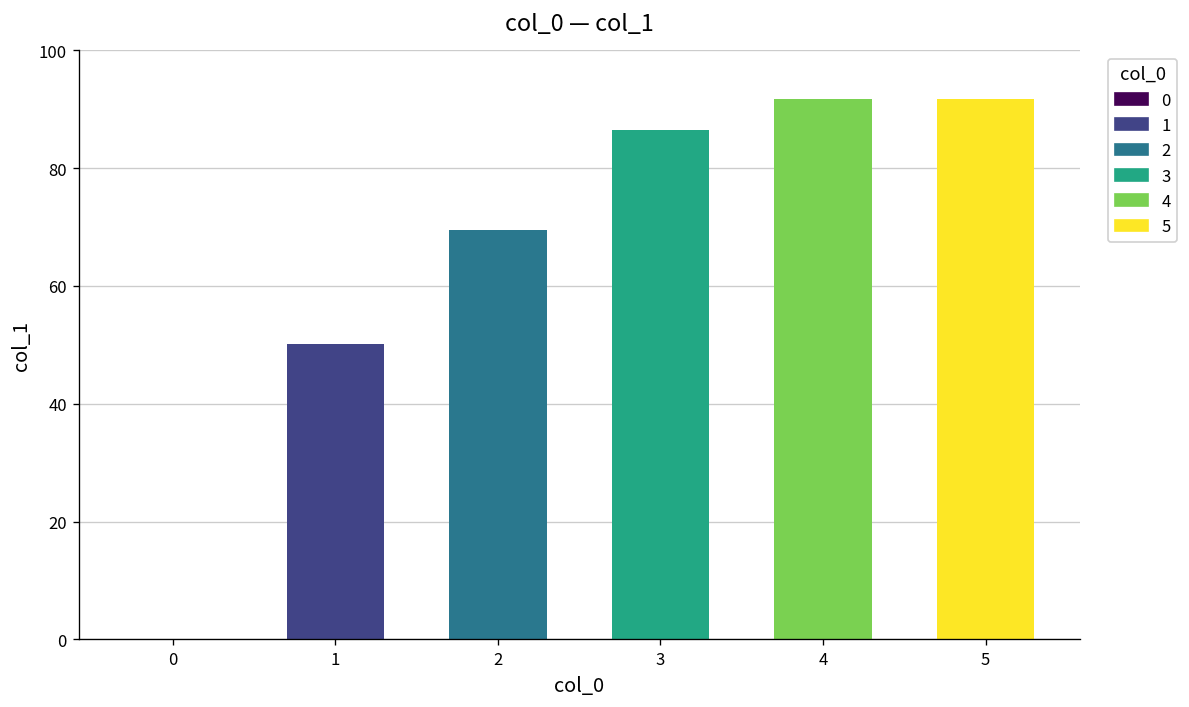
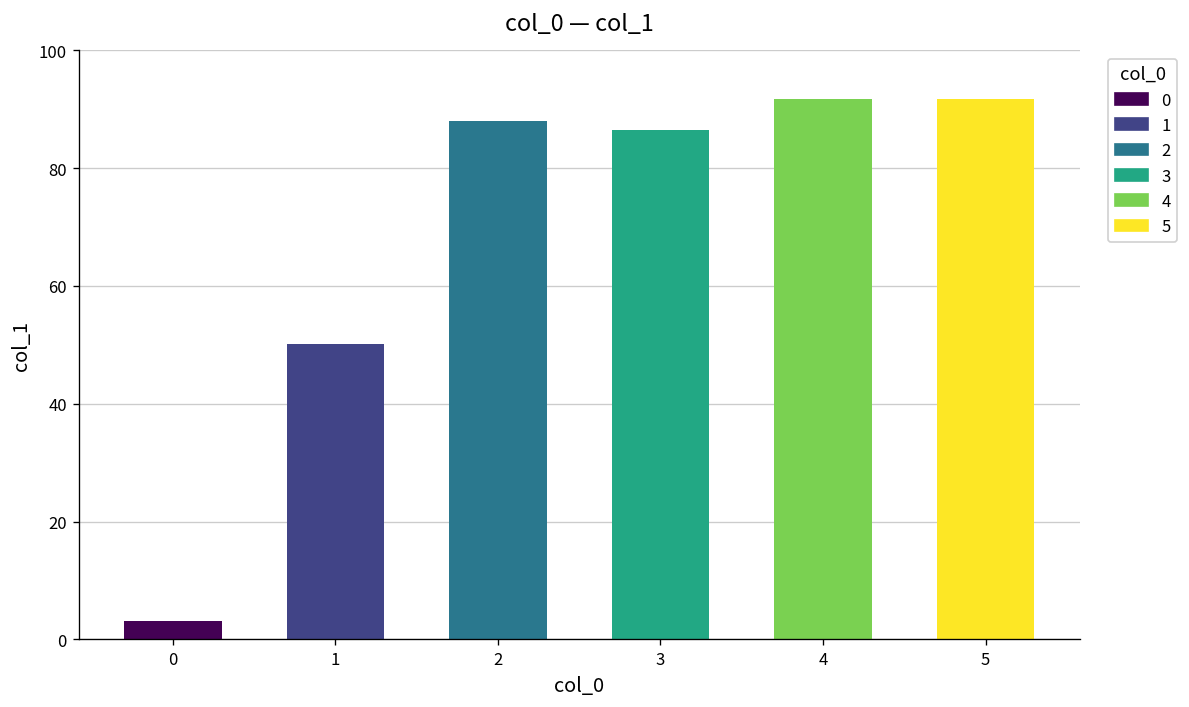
  {
-   "0": 0,
+   "0": 3,
    "1": 50,
-   "2": 70,
+   "2": 88,
    "3": 86,
    "4": 92,
    "5": 92
  }
